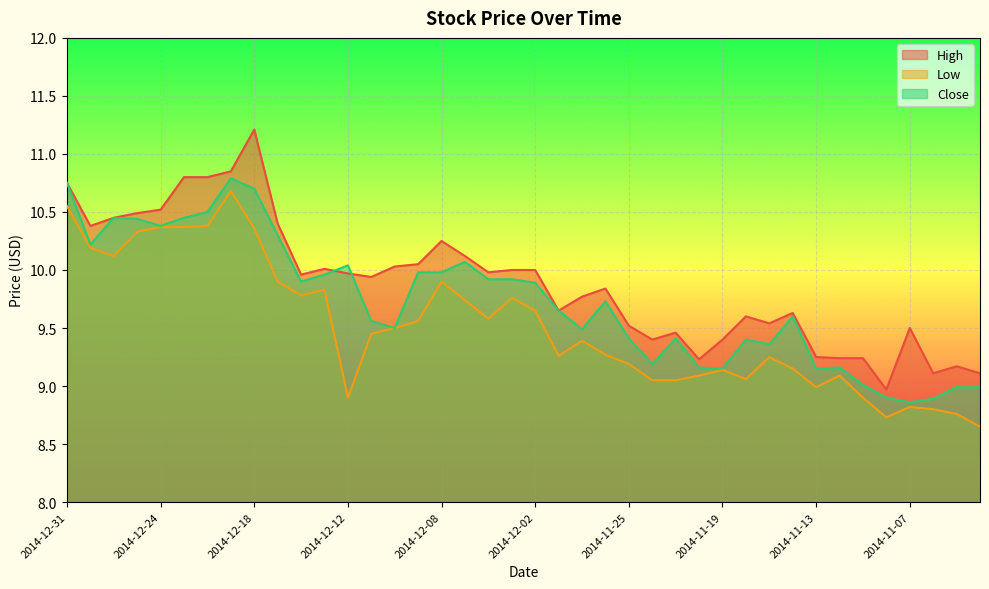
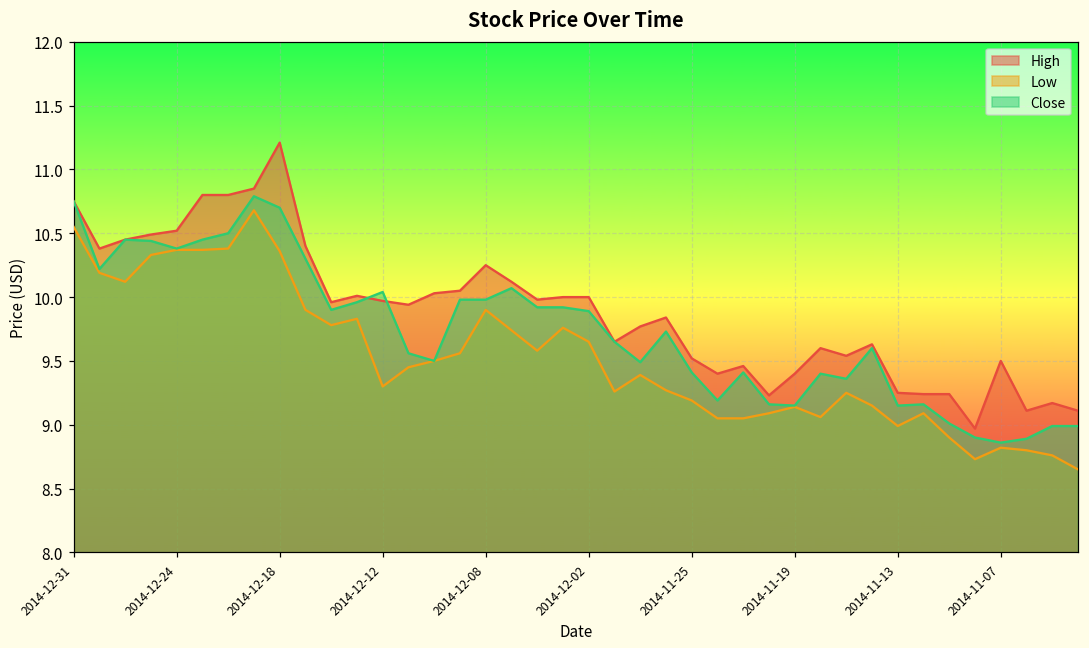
  {
    "High": {
      "2014-12-24": 10.5,
      "2014-12-18": 11.2,
      "2014-12-12": 9.97,
      "2014-12-08": 10.25,
      "2014-12-02": 10.0,
      "2014-11-25": 9.5,
      "2014-11-19": 9.4,
      "2014-11-13": 9.25,
      "2014-11-07": 9.5
    },
    "Low": {
      "2014-12-31": 10.55,
      "2014-12-18": 10.36,
-     "2014-12-12": 8.9,
+     "2014-12-12": 9.3,
      "2014-12-08": 9.9,
      "2014-12-02": 9.65,
      "2014-11-25": 9.2,
      "2014-11-13": 9.0,
      "2014-11-07": 8.8
    },
    "Close": {
      "2014-12-18": 10.7,
      "2014-12-12": 10.04,
      "2014-12-08": 10.0,
      "2014-12-02": 9.9,
      "2014-11-25": 9.4,
      "2014-11-13": 9.15,
      "2014-11-07": 8.86
    }
  }
